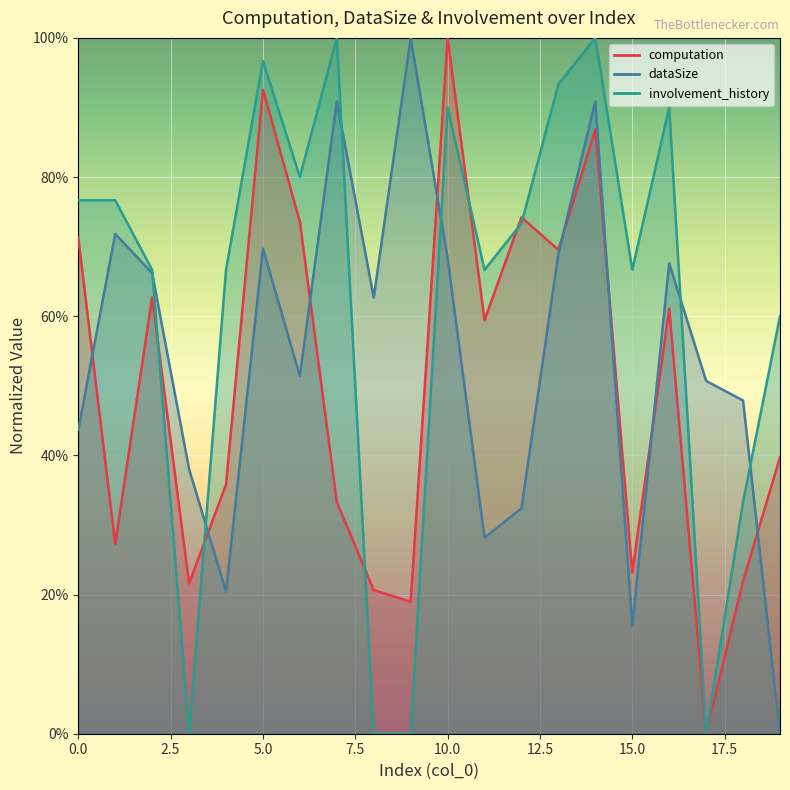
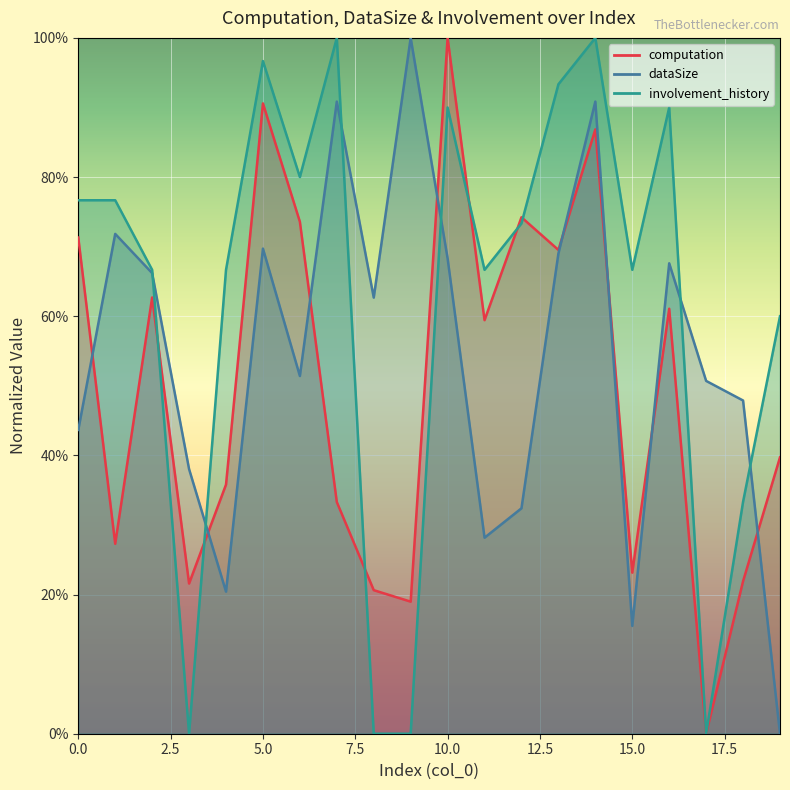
  {
    "computation": {
      "0.0": "71%",
-     "5.0": "93%",
+     "5.0": "91%",
      "10.0": "100%",
      "15.0": "23%"
    }
  }
